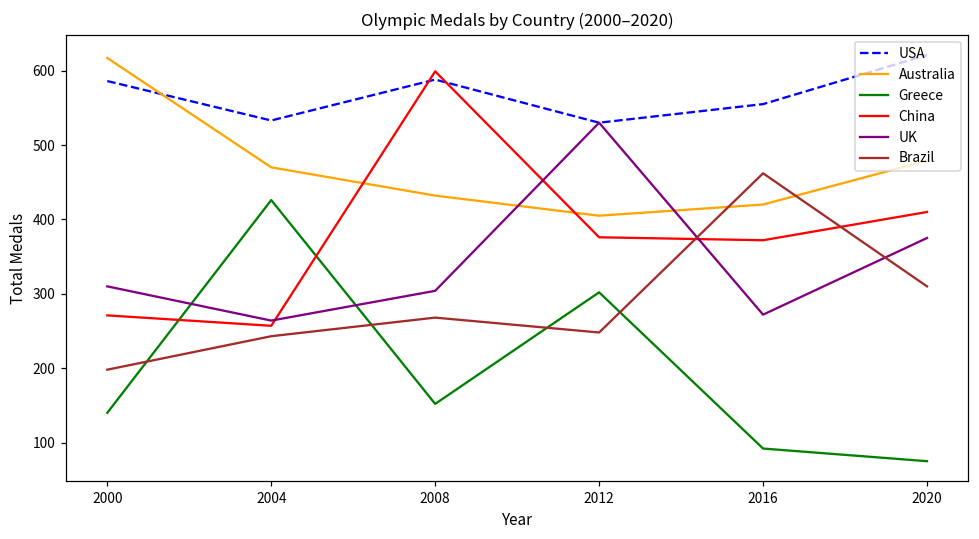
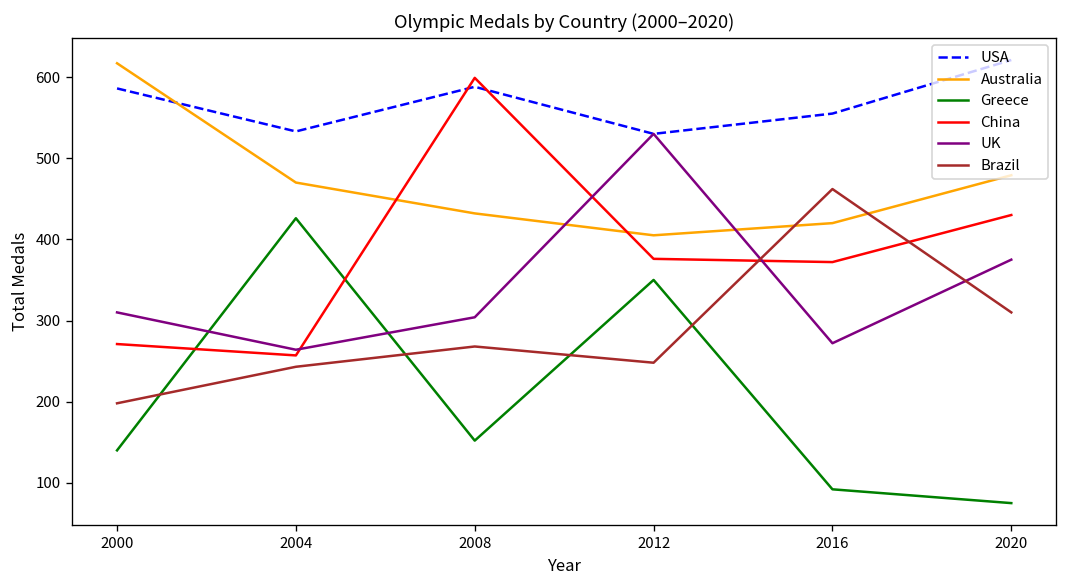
  {
    "USA": {
      "2000": 590,
      "2004": 530,
      "2008": 590,
      "2016": 560
    },
    "Australia": {
      "2000": 620,
      "2004": 470,
      "2008": 430,
      "2012": 410,
      "2016": 420
    },
    "Greece": {
      "2000": 140,
      "2004": 430,
      "2008": 150,
-     "2012": 300,
+     "2012": 350,
      "2016": 90,
      "2020": 80
    },
    "China": {
      "2000": 270,
      "2004": 260,
      "2008": 600,
      "2012": 380,
      "2016": 370,
-     "2020": 410
+     "2020": 430
    },
    "UK": {
      "2000": 310,
      "2004": 260,
      "2008": 300,
      "2016": 270,
      "2020": 380
    },
    "Brazil": {
      "2000": 200,
      "2004": 240,
      "2008": 270,
      "2012": 250,
      "2016": 460,
      "2020": 310
    }
  }
